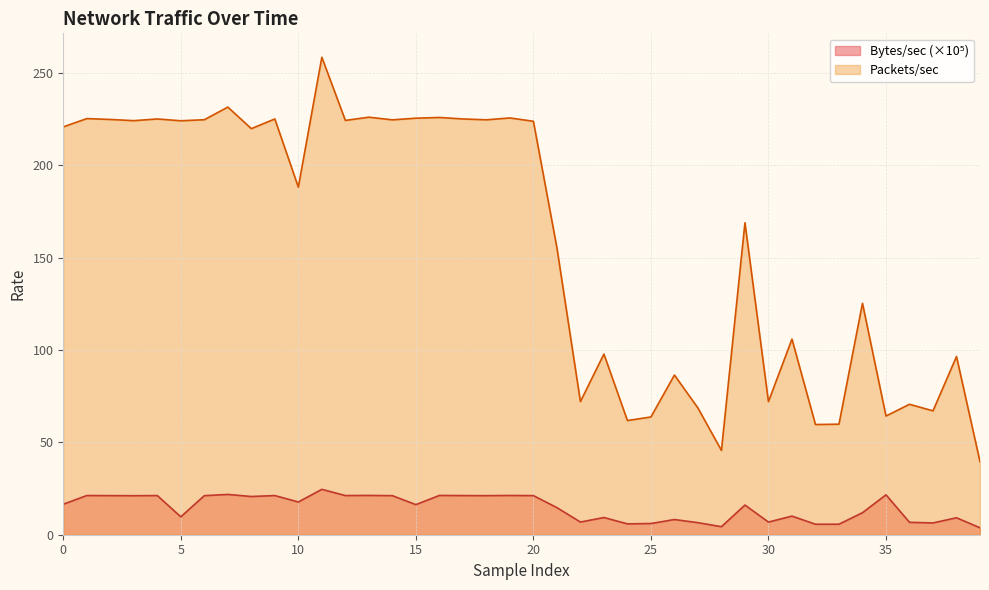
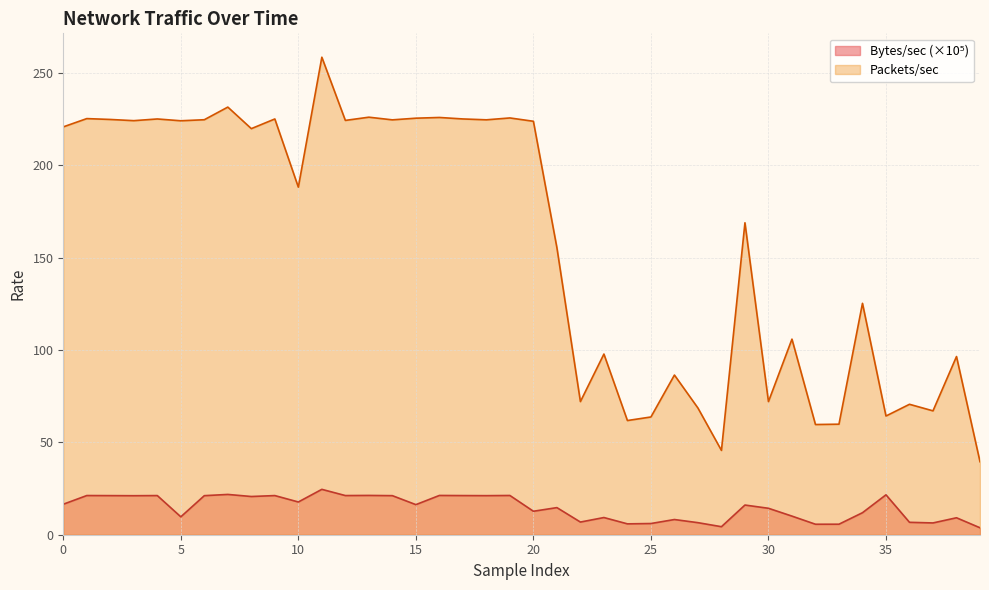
  {
    "Bytes/sec (×10⁵)": {
      "0": 17,
      "5": 10,
      "10": 18,
      "15": 16,
-     "20": 21,
+     "20": 13,
      "25": 6,
-     "30": 7,
+     "30": 14,
      "35": 22
    },
    "Packets/sec": {
      "0": 221,
      "5": 224,
      "10": 188,
      "15": 226,
      "20": 224,
      "25": 64,
      "30": 72,
      "35": 64
    }
  }
